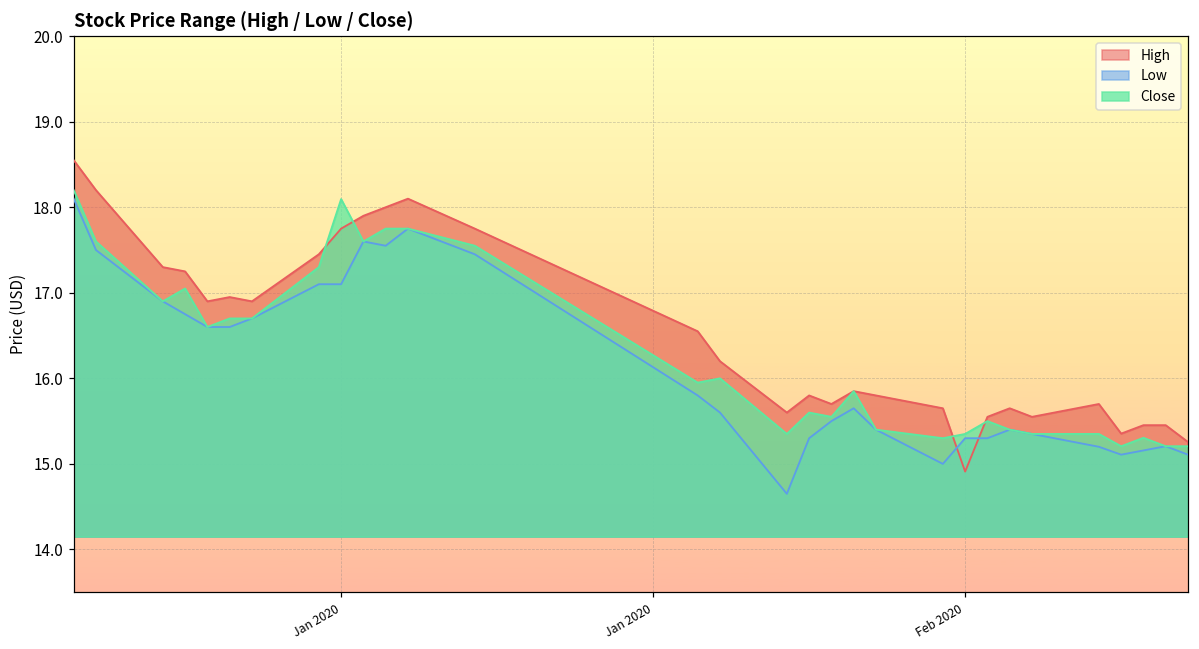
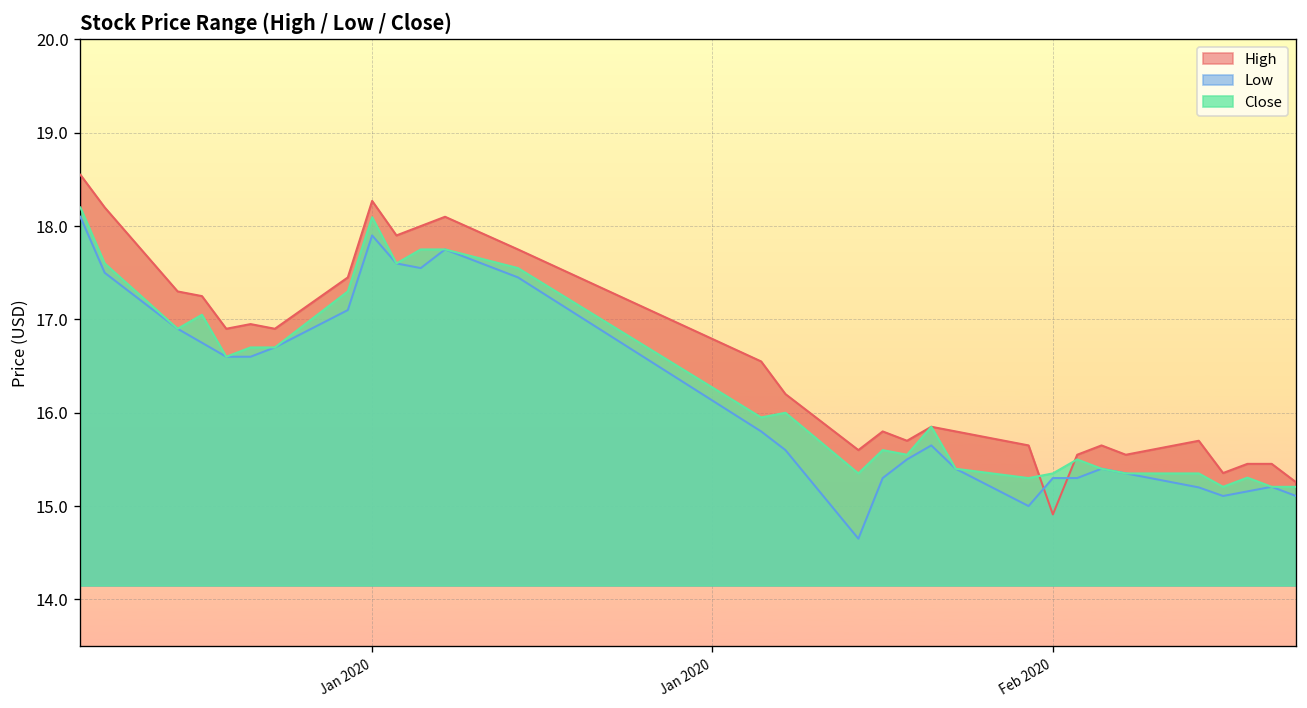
  {
    "High": {
-     "Jan 2020": 17.8,
+     "Jan 2020": 18.3,
      "Feb 2020": 14.9
    },
    "Low": {
-     "Jan 2020": 17.1
+     "Jan 2020": 17.9
    },
    "Close": {
      "Jan 2020": 18.1,
      "Feb 2020": 15.4
    }
  }
